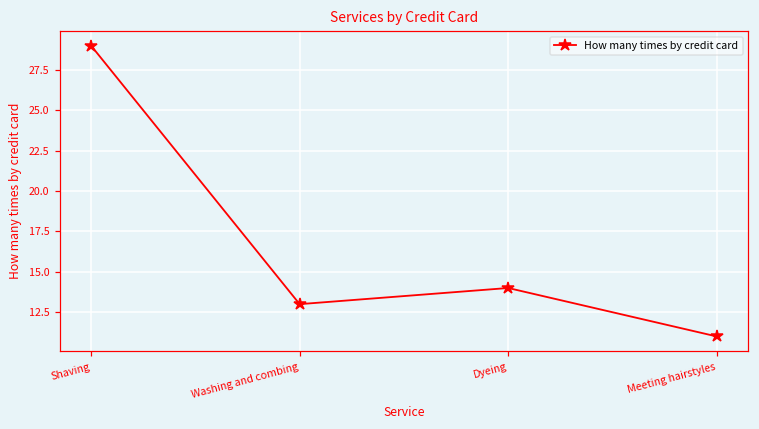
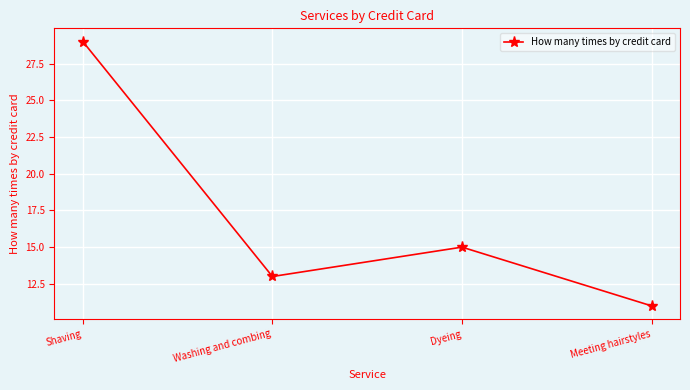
  {
    "Shaving": 29,
    "Washing and combing": 13,
-   "Dyeing": 14,
+   "Dyeing": 15,
    "Meeting hairstyles": 11
  }
